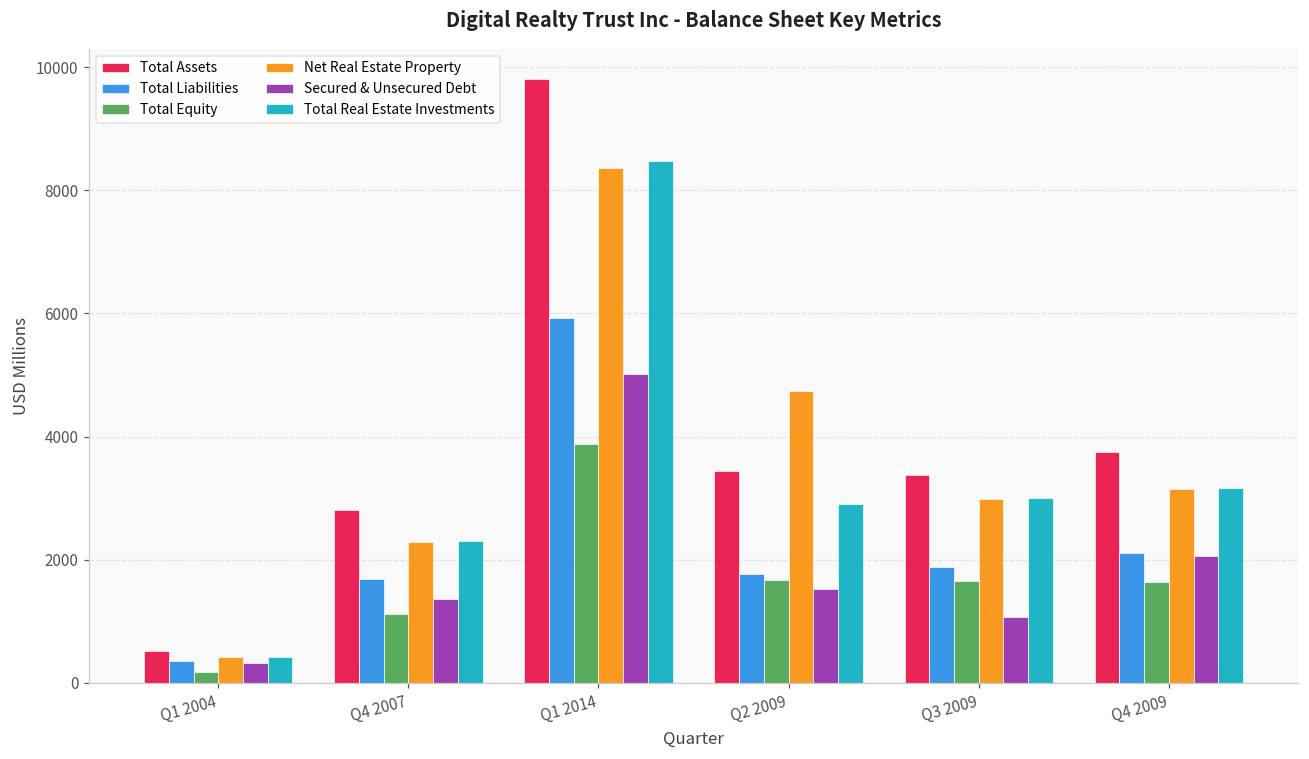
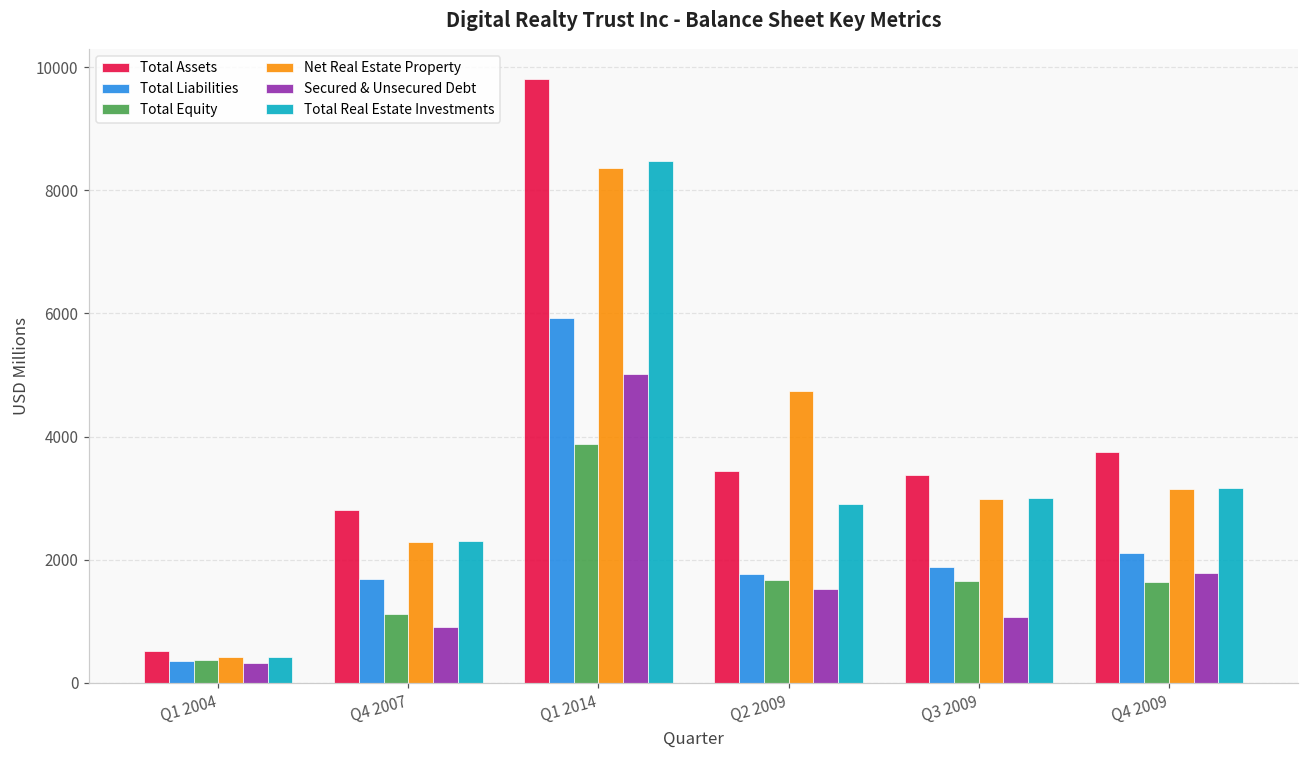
  {
    "Total Assets": {
      "Q1 2004": 500,
      "Q4 2007": 2800,
      "Q1 2014": 9800,
      "Q2 2009": 3400,
      "Q3 2009": 3400,
      "Q4 2009": 3700
    },
    "Total Equity": {
-     "Q1 2004": 200,
+     "Q1 2004": 400,
      "Q4 2007": 1100,
      "Q1 2014": 3900,
      "Q2 2009": 1700,
      "Q3 2009": 1700,
      "Q4 2009": 1600
    },
    "Net Real Estate Property": {
      "Q1 2004": 400,
      "Q4 2007": 2300,
      "Q1 2014": 8400,
      "Q2 2009": 4700,
      "Q3 2009": 3000,
      "Q4 2009": 3200
    },
    "Secured & Unsecured Debt": {
      "Q1 2004": 300,
-     "Q4 2007": 1400,
+     "Q4 2007": 900,
      "Q1 2014": 5000,
      "Q2 2009": 1500,
      "Q3 2009": 1100,
-     "Q4 2009": 2100
+     "Q4 2009": 1800
    }
  }
